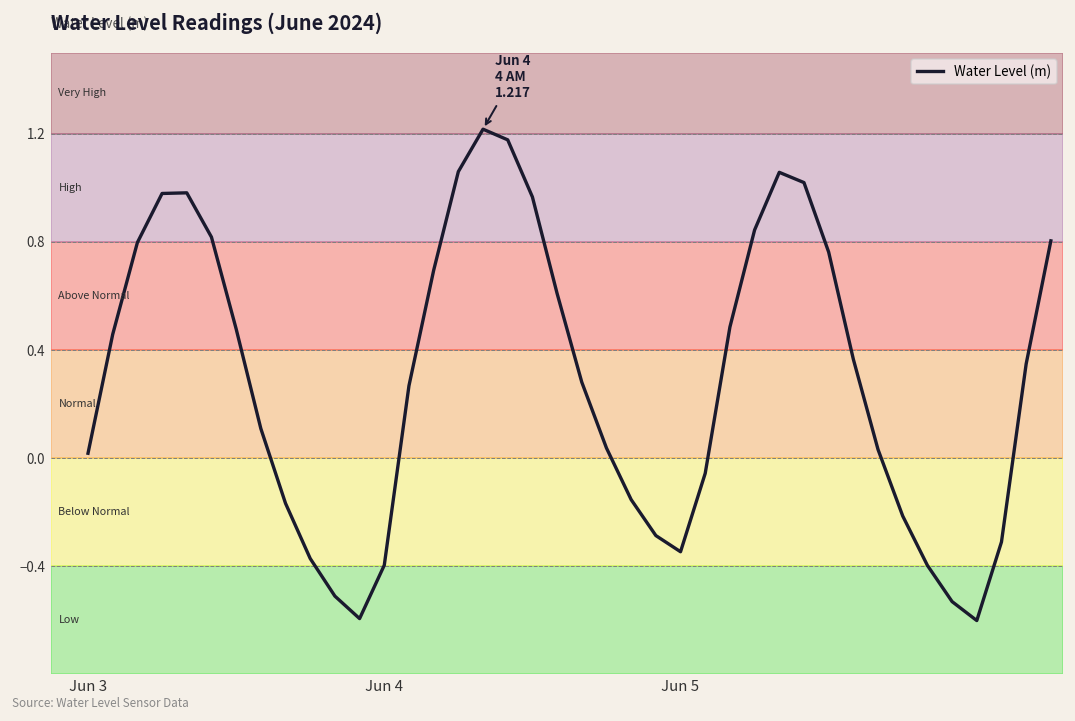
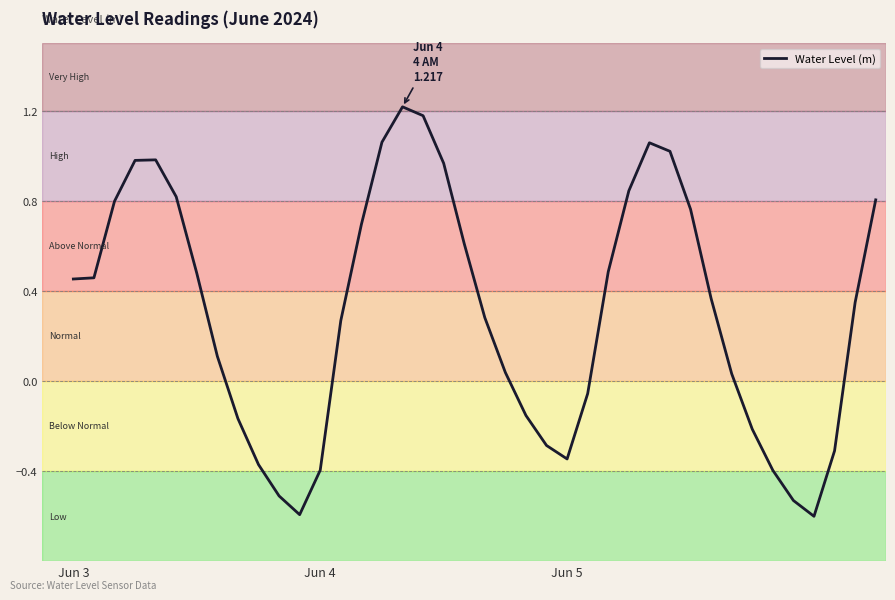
  {
-   "Jun 3": 0.02,
+   "Jun 3": 0.45,
    "Jun 4": -0.40,
    "Jun 5": -0.35
  }
